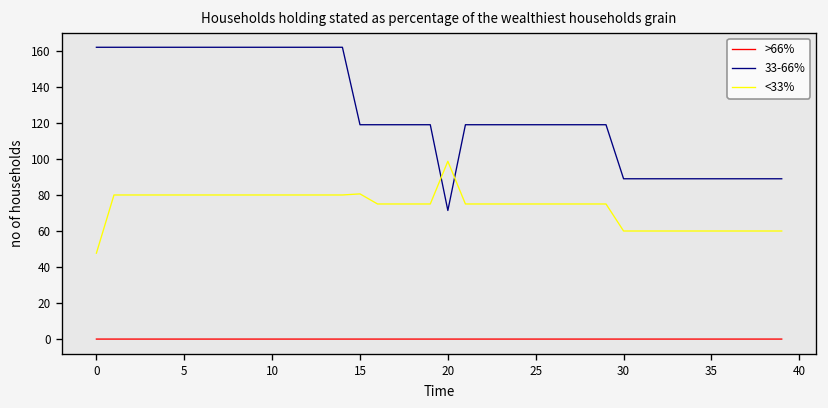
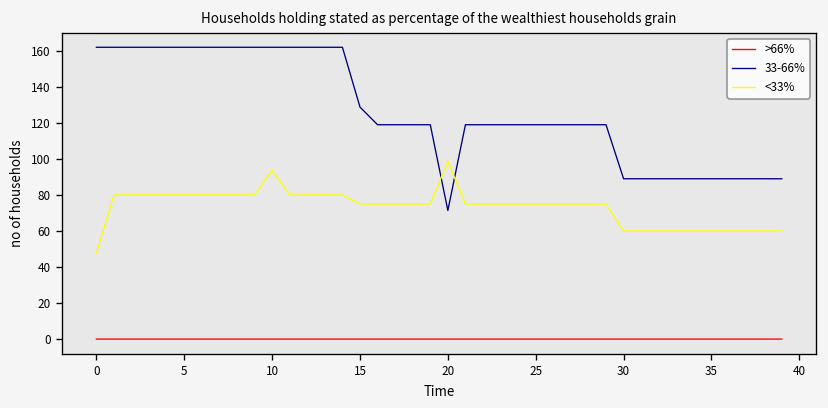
  {
    ">66%": {
      "0": 0,
      "5": 0,
      "10": 0,
      "15": 0,
      "20": 0,
      "25": 0,
      "30": 0,
      "35": 0
    },
    "33-66%": {
      "0": 162,
      "5": 162,
      "10": 162,
-     "15": 119,
+     "15": 129,
      "20": 71,
      "25": 119,
      "30": 89,
      "35": 89
    },
    "<33%": {
      "0": 48,
      "5": 80,
-     "10": 80,
-     "15": 81,
+     "10": 94,
+     "15": 75,
      "20": 99,
      "25": 75,
      "30": 60,
      "35": 60
    }
  }
